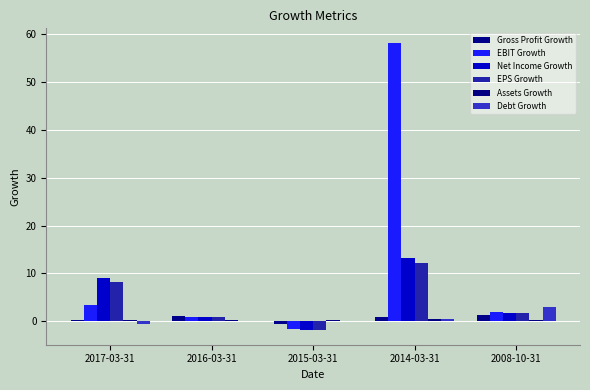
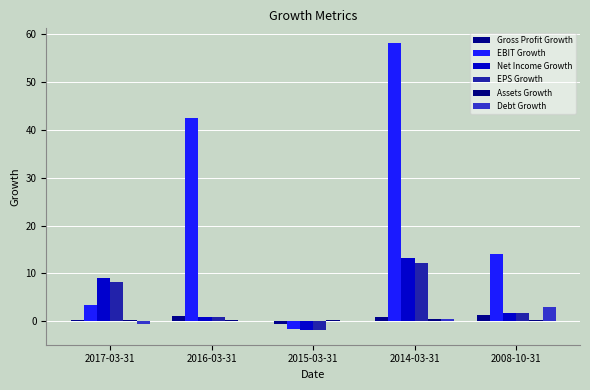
  {
    "EBIT Growth": {
      "2017-03-31": 3,
-     "2016-03-31": 1,
+     "2016-03-31": 43,
      "2015-03-31": -2,
      "2014-03-31": 58,
-     "2008-10-31": 2
+     "2008-10-31": 14
    }
  }
